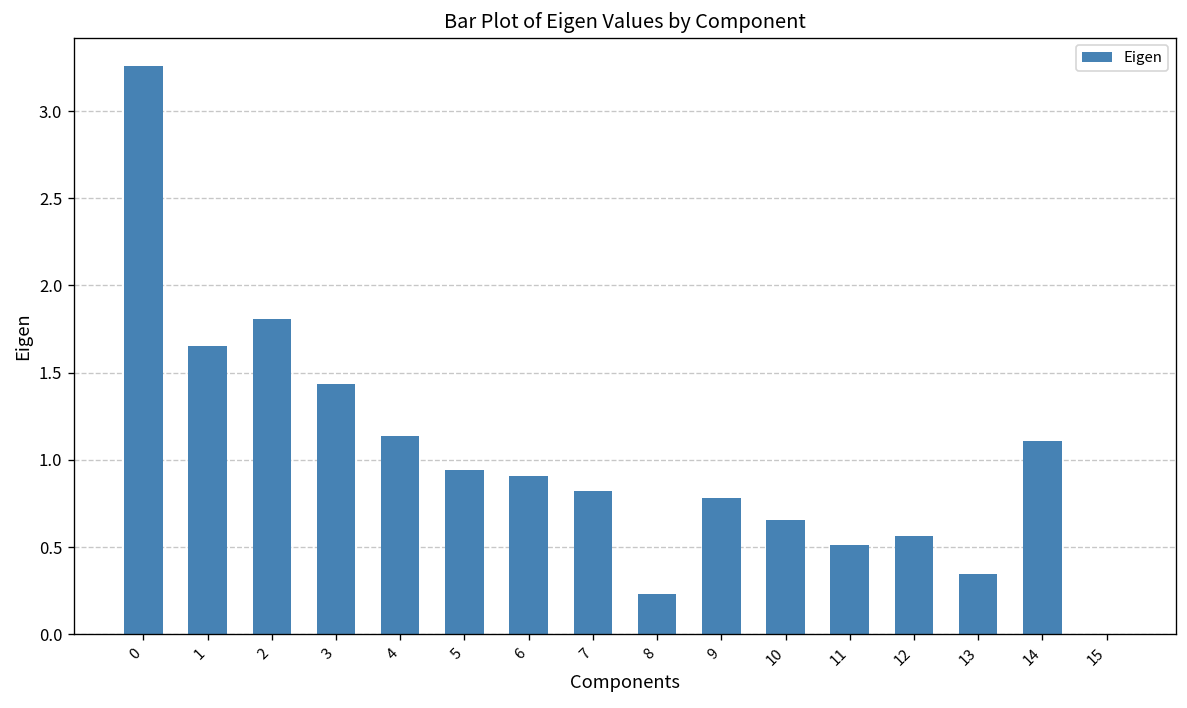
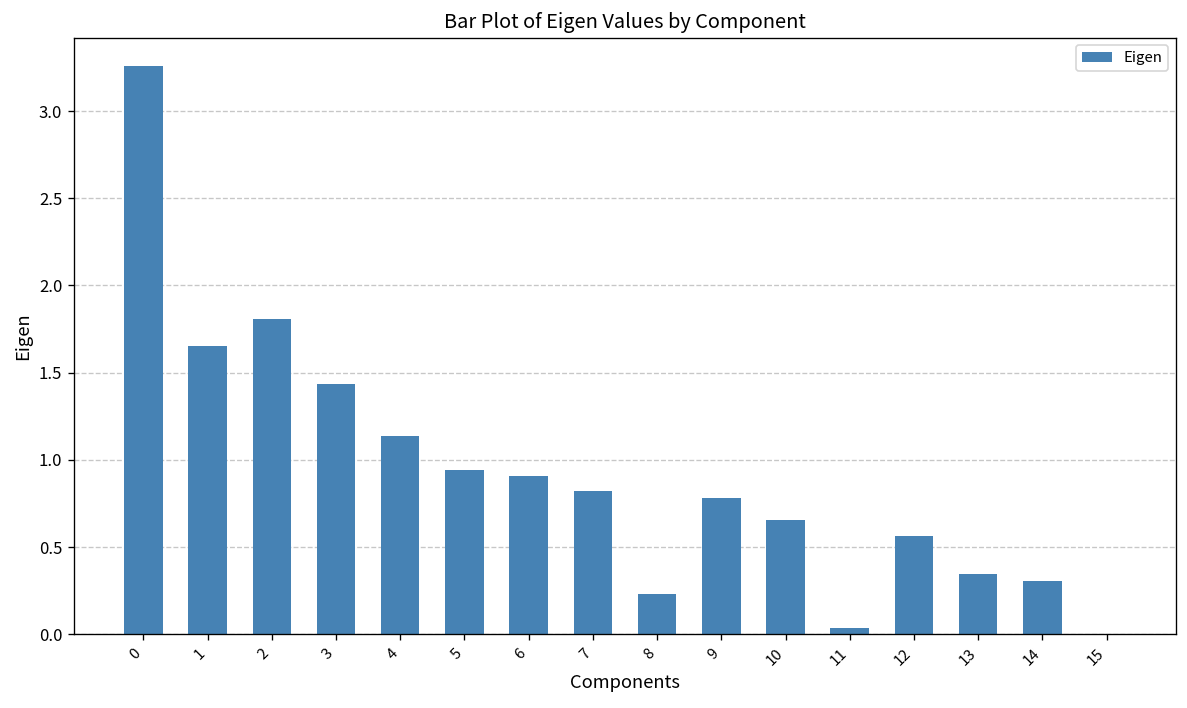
  {
    "0": 3.26,
    "1": 1.65,
    "2": 1.81,
    "3": 1.43,
    "4": 1.14,
    "5": 0.94,
    "6": 0.91,
    "7": 0.82,
    "8": 0.23,
    "9": 0.78,
    "10": 0.65,
-   "11": 0.51,
+   "11": 0.04,
    "12": 0.57,
    "13": 0.35,
-   "14": 1.11
+   "14": 0.30
  }
